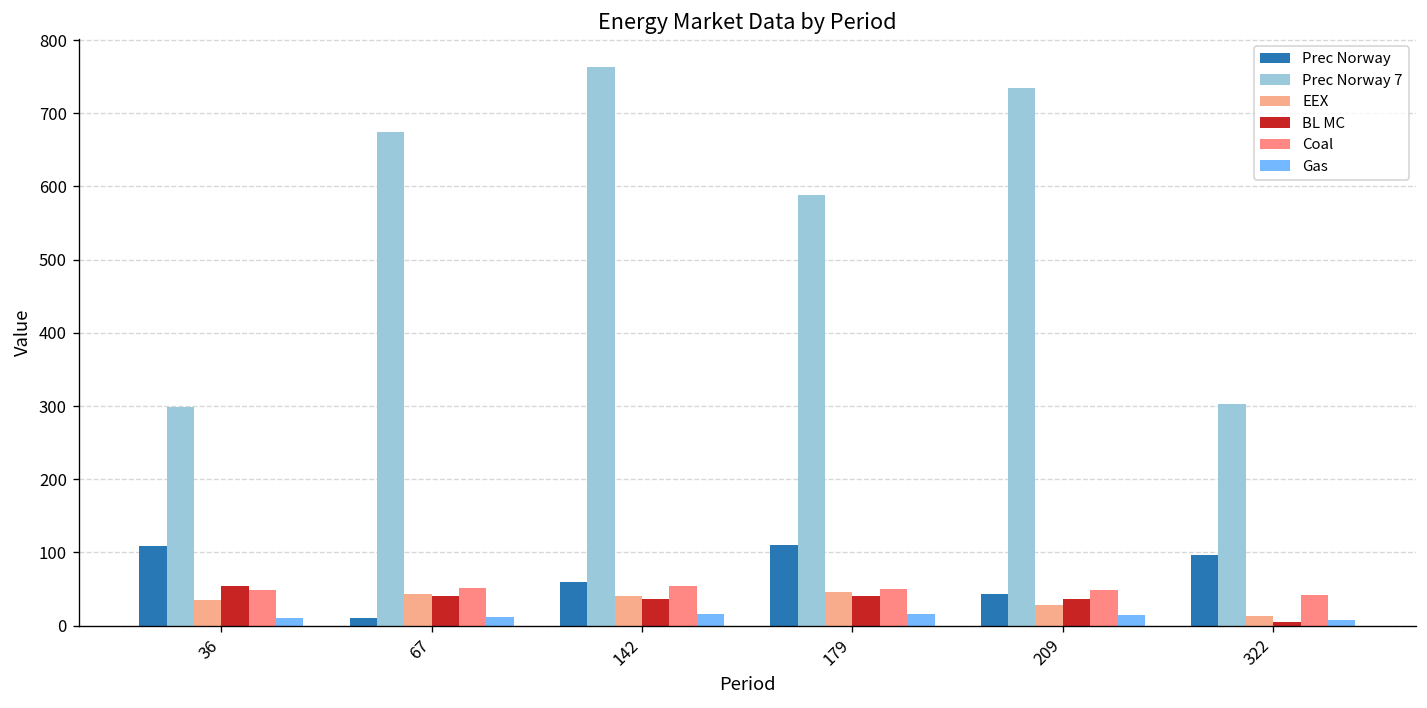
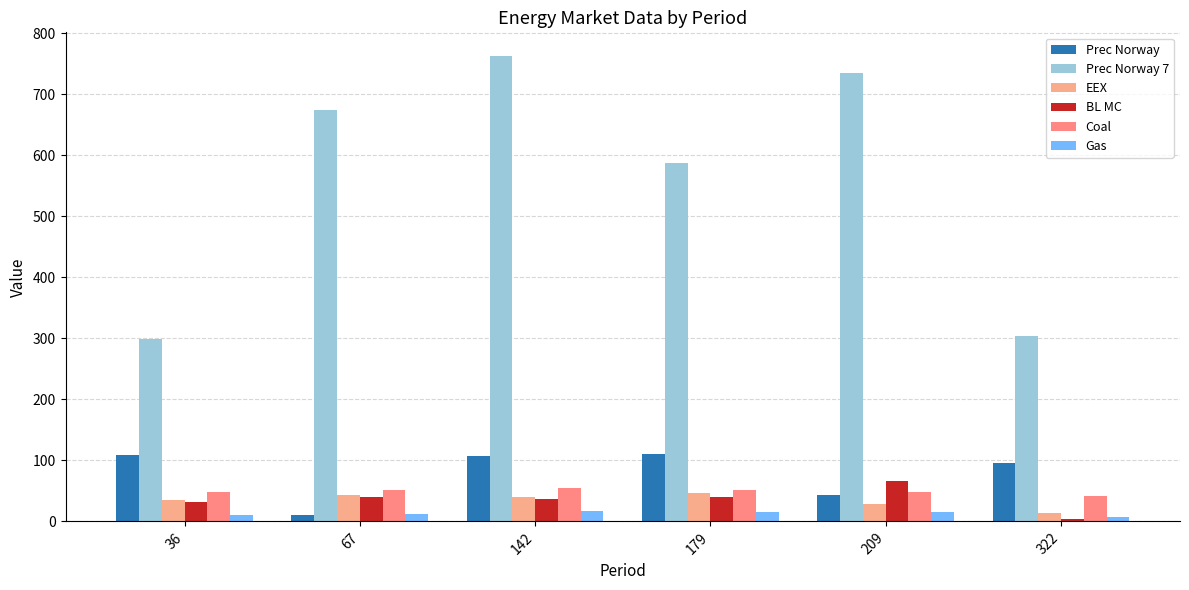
  {
    "Prec Norway": {
      "36": 110,
      "67": 10,
-     "142": 60,
+     "142": 110,
      "179": 110,
      "209": 40,
      "322": 100
    },
    "BL MC": {
-     "36": 50,
+     "36": 30,
      "67": 40,
      "142": 40,
      "179": 40,
-     "209": 40,
+     "209": 70,
      "322": 0
    }
  }
